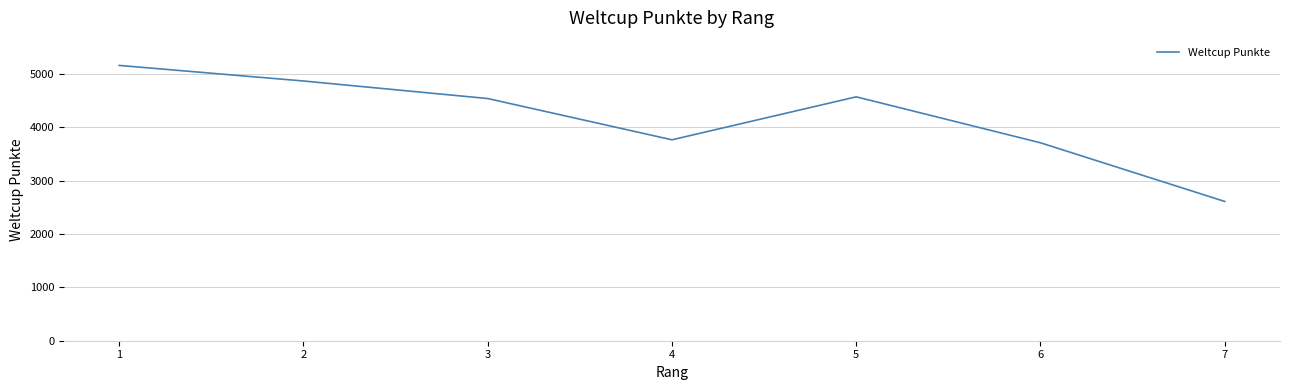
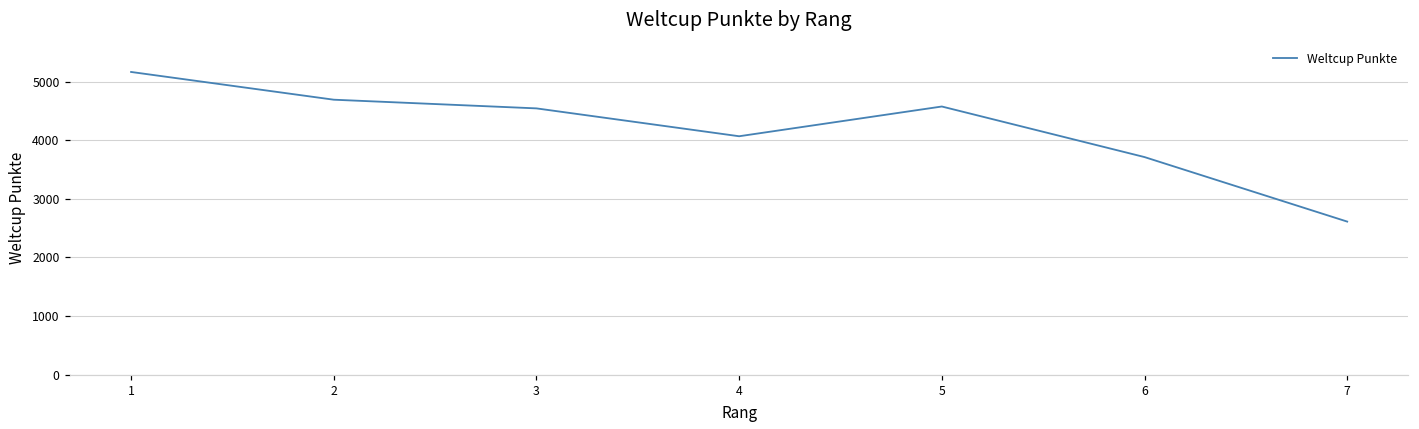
  {
    "1": 5200,
-   "2": 4900,
+   "2": 4700,
    "3": 4500,
-   "4": 3800,
+   "4": 4100,
    "5": 4600,
    "6": 3700,
    "7": 2600
  }
